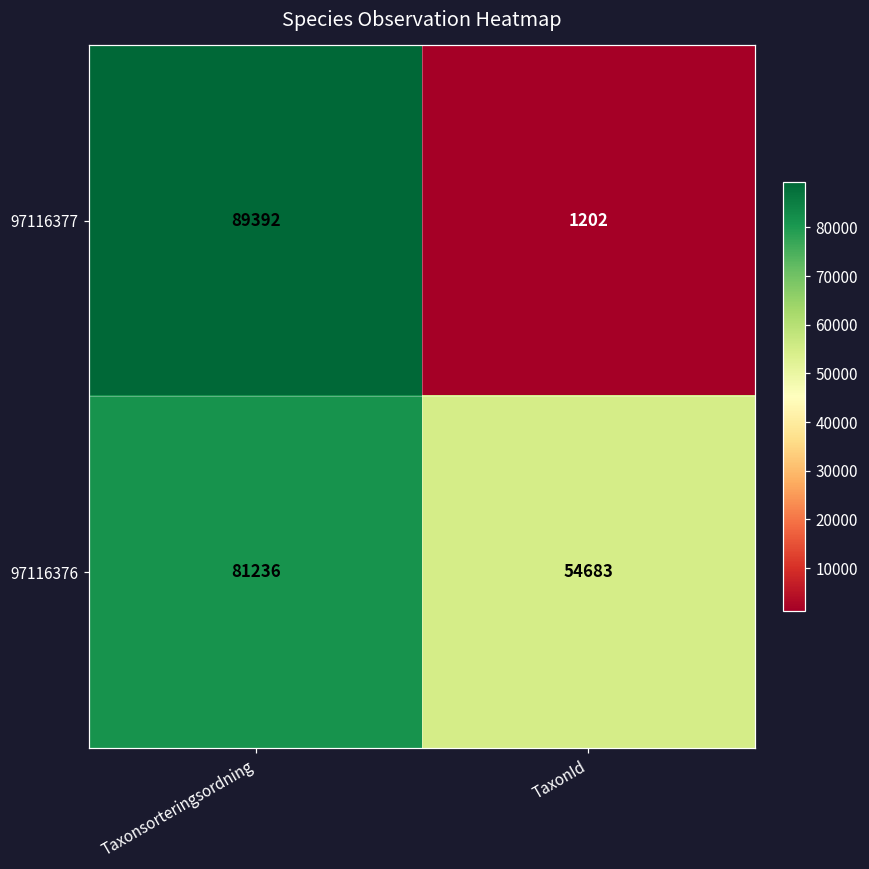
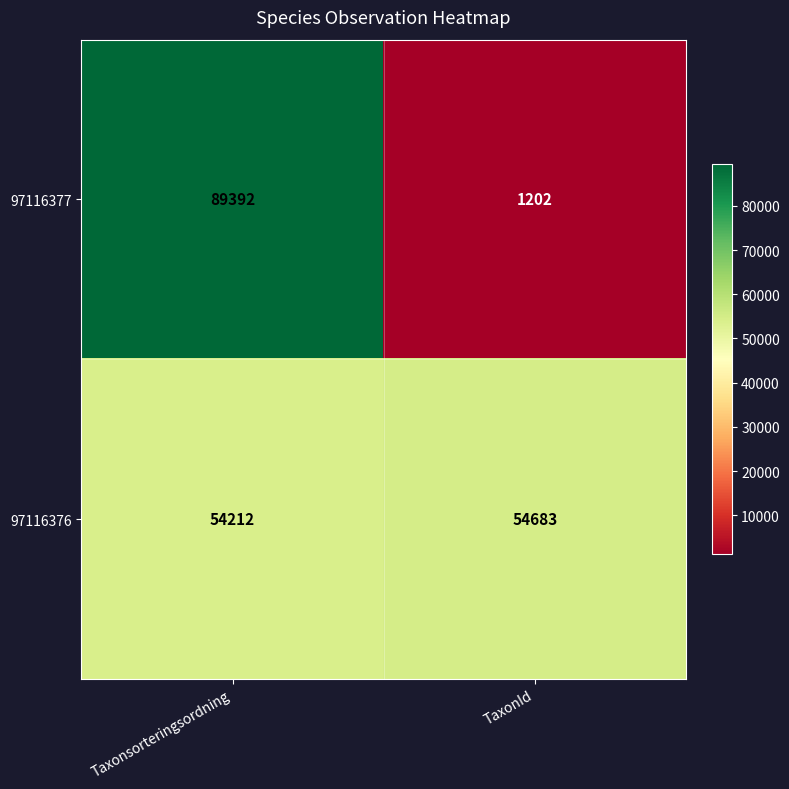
  {
    "97116377": {
      "Taxonsorteringsordning": 89392,
      "TaxonId": 1202
    },
    "97116376": {
-     "Taxonsorteringsordning": 81236,
+     "Taxonsorteringsordning": 54212,
      "TaxonId": 54683
    }
  }
